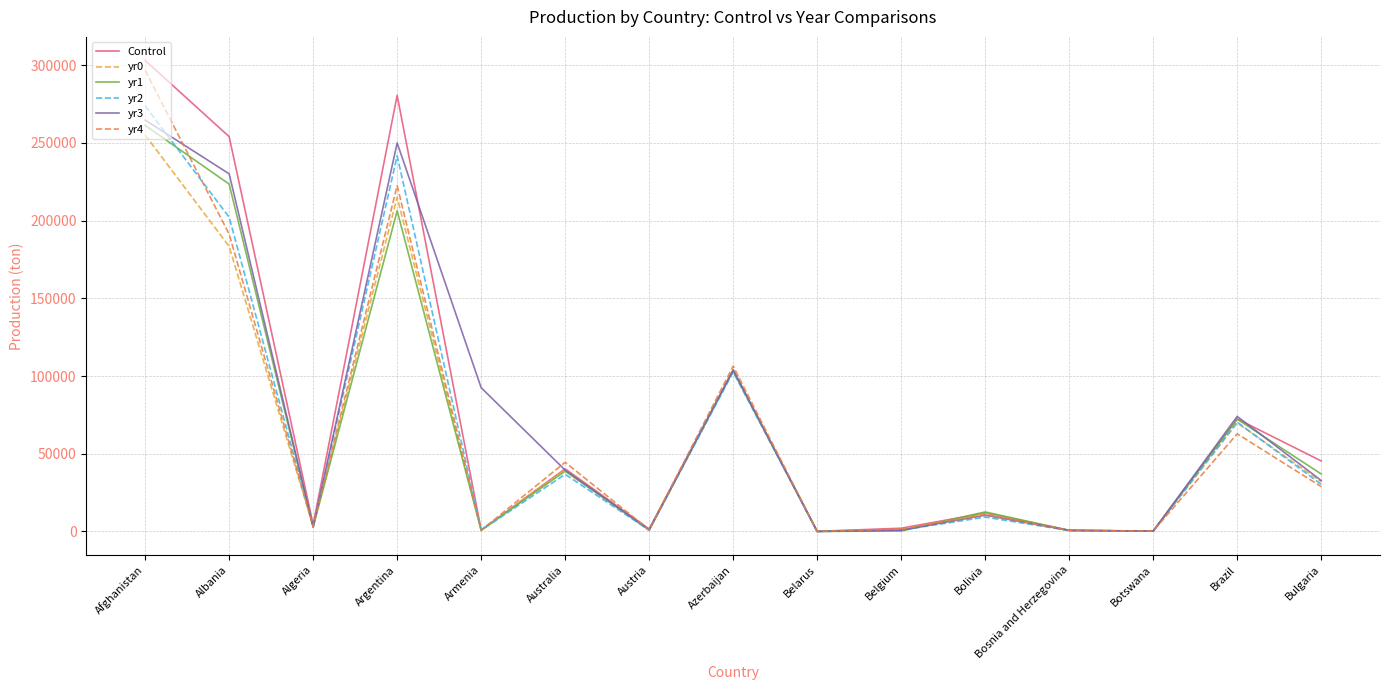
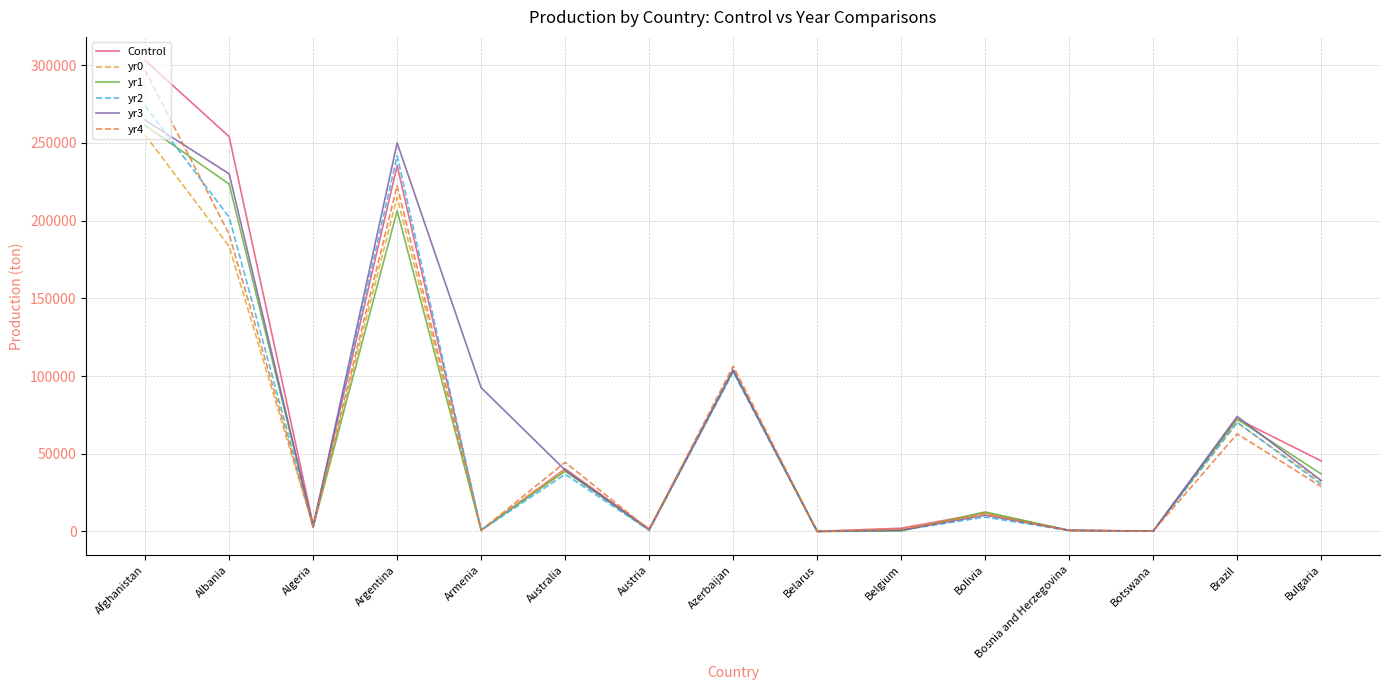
  {
    "Control": {
      "Albania": 254000,
-     "Argentina": 281000,
+     "Argentina": 235000,
      "Bulgaria": 45000
    },
    "yr1": {
      "Albania": 224000,
      "Argentina": 206000,
      "Bulgaria": 37000
    },
    "yr2": {
      "Albania": 202000,
      "Argentina": 242000,
      "Australia": 37000
    },
    "yr3": {
      "Albania": 230000,
      "Argentina": 250000,
      "Armenia": 93000
    }
  }
